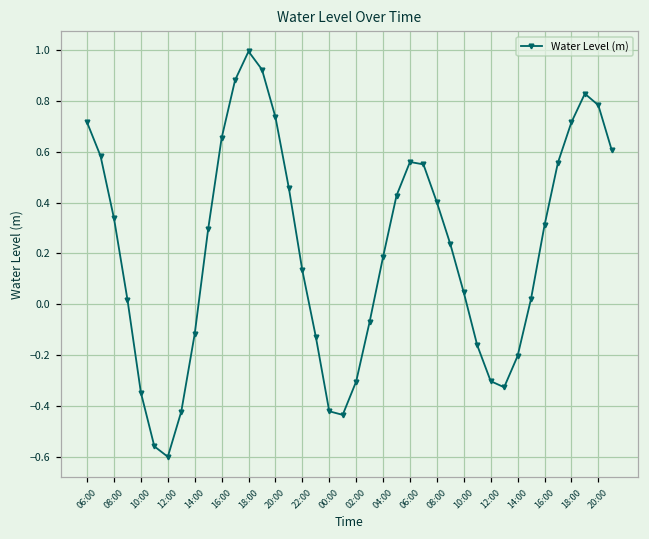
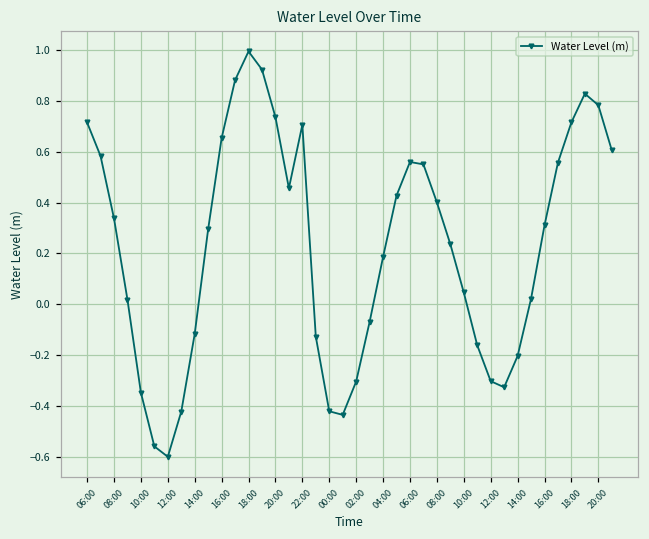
  {
-   "22:00": 0.13,
+   "22:00": 0.71,
    "00:00": -0.42,
    "02:00": -0.30,
    "04:00": 0.19
  }
